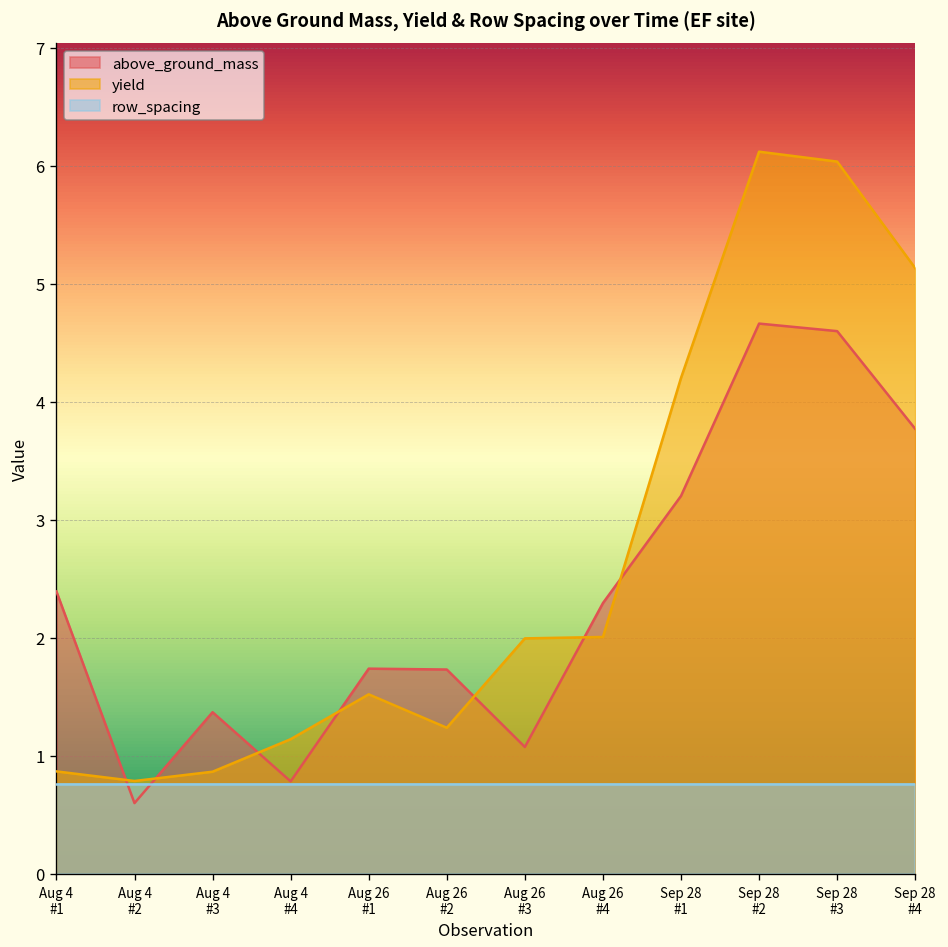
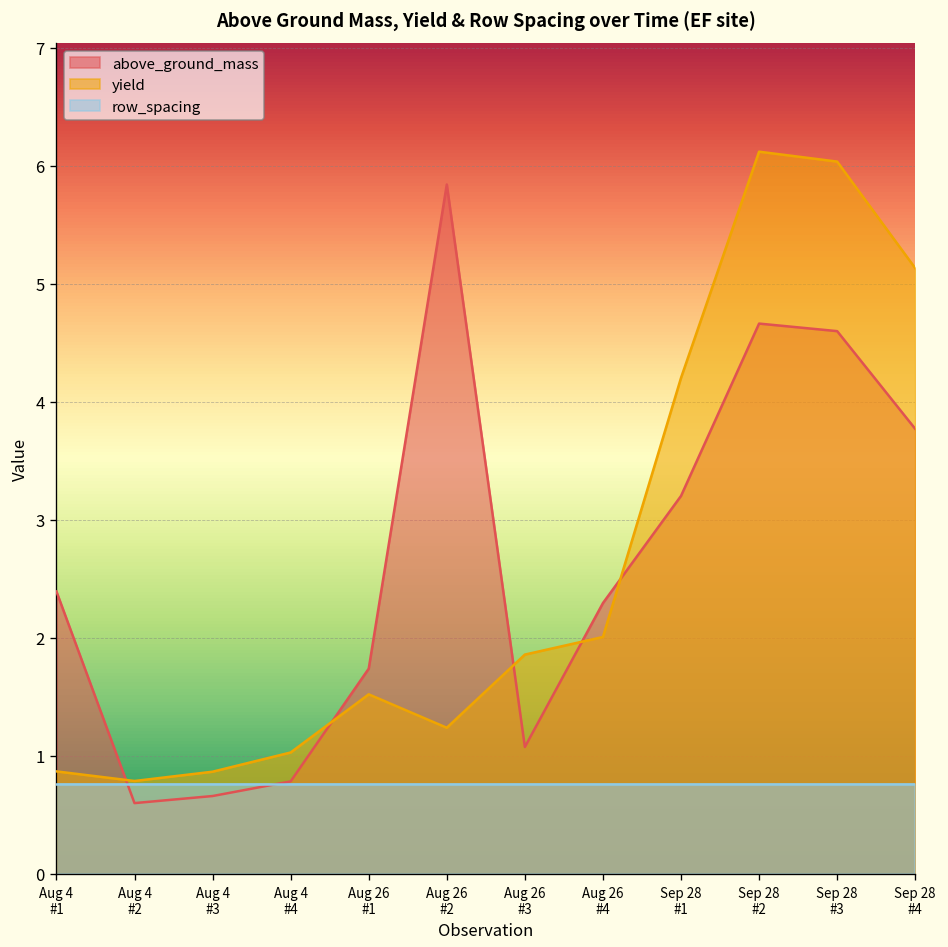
  {
    "above_ground_mass": {
      "Aug 4 #1": 2.4,
      "Aug 4 #2": 0.6,
-     "Aug 4 #3": 1.4,
+     "Aug 4 #3": 0.7,
      "Aug 26 #1": 1.7,
-     "Aug 26 #2": 1.7,
+     "Aug 26 #2": 5.8,
      "Aug 26 #3": 1.1,
      "Aug 26 #4": 2.3,
      "Sep 28 #1": 3.2,
      "Sep 28 #2": 4.7,
      "Sep 28 #3": 4.6,
      "Sep 28 #4": 3.8
    },
    "yield": {
      "Aug 4 #1": 0.9,
      "Aug 4 #3": 0.9,
-     "Aug 4 #4": 1.1,
+     "Aug 4 #4": 1.0,
      "Aug 26 #1": 1.5,
      "Aug 26 #2": 1.2,
-     "Aug 26 #3": 2.0,
+     "Aug 26 #3": 1.9,
      "Aug 26 #4": 2.0,
      "Sep 28 #1": 4.2,
      "Sep 28 #2": 6.1,
      "Sep 28 #3": 6.0,
      "Sep 28 #4": 5.1
    },
    "row_spacing": {
      "Aug 4 #1": 0.8,
      "Aug 4 #3": 0.8,
      "Aug 26 #1": 0.8,
      "Aug 26 #2": 0.8,
      "Aug 26 #3": 0.8,
      "Aug 26 #4": 0.8,
      "Sep 28 #1": 0.8,
      "Sep 28 #2": 0.8,
      "Sep 28 #3": 0.8,
      "Sep 28 #4": 0.8
    }
  }
